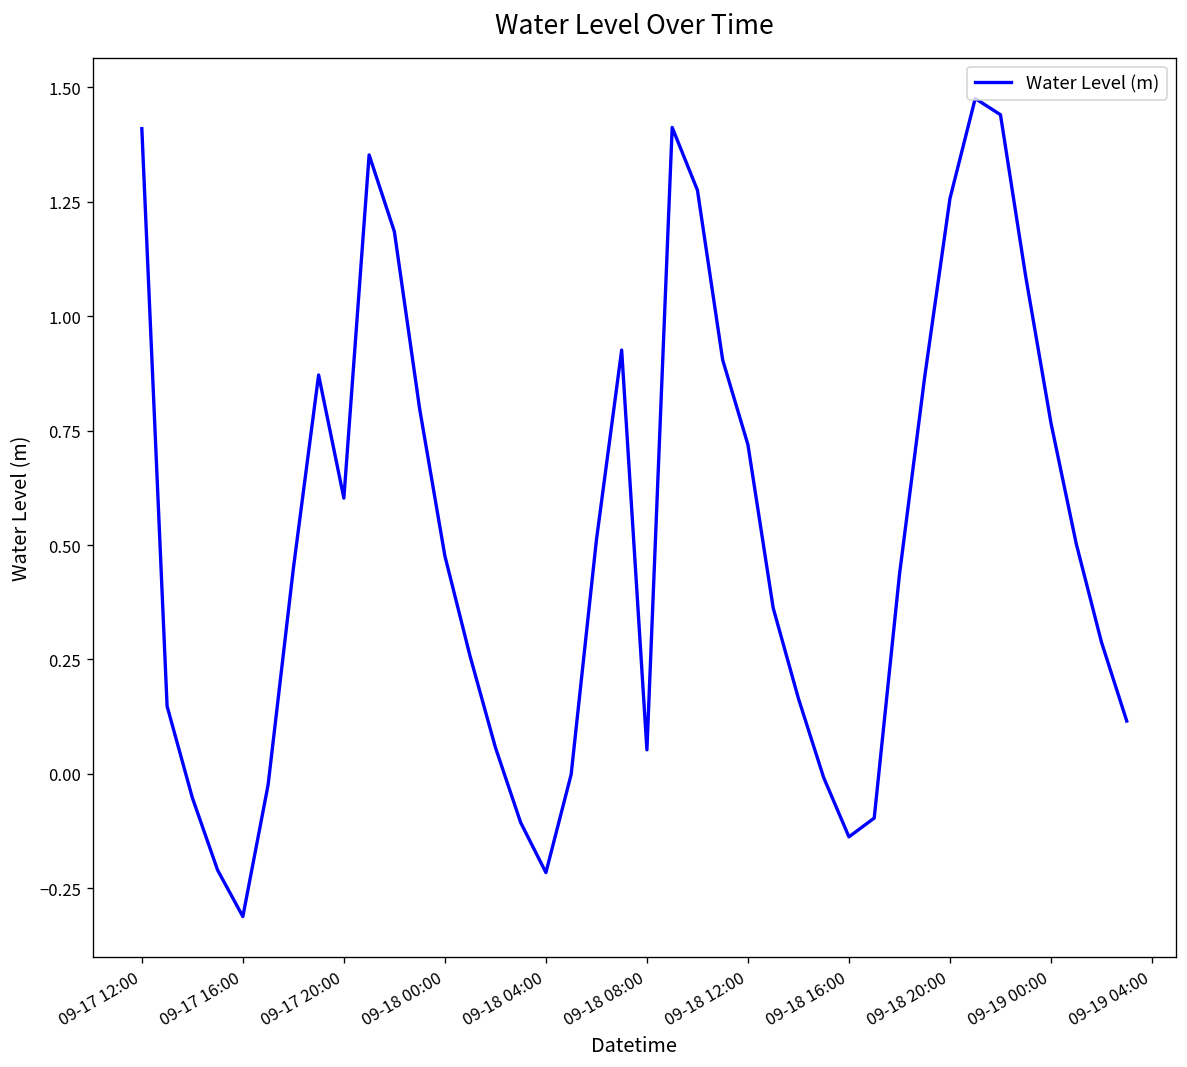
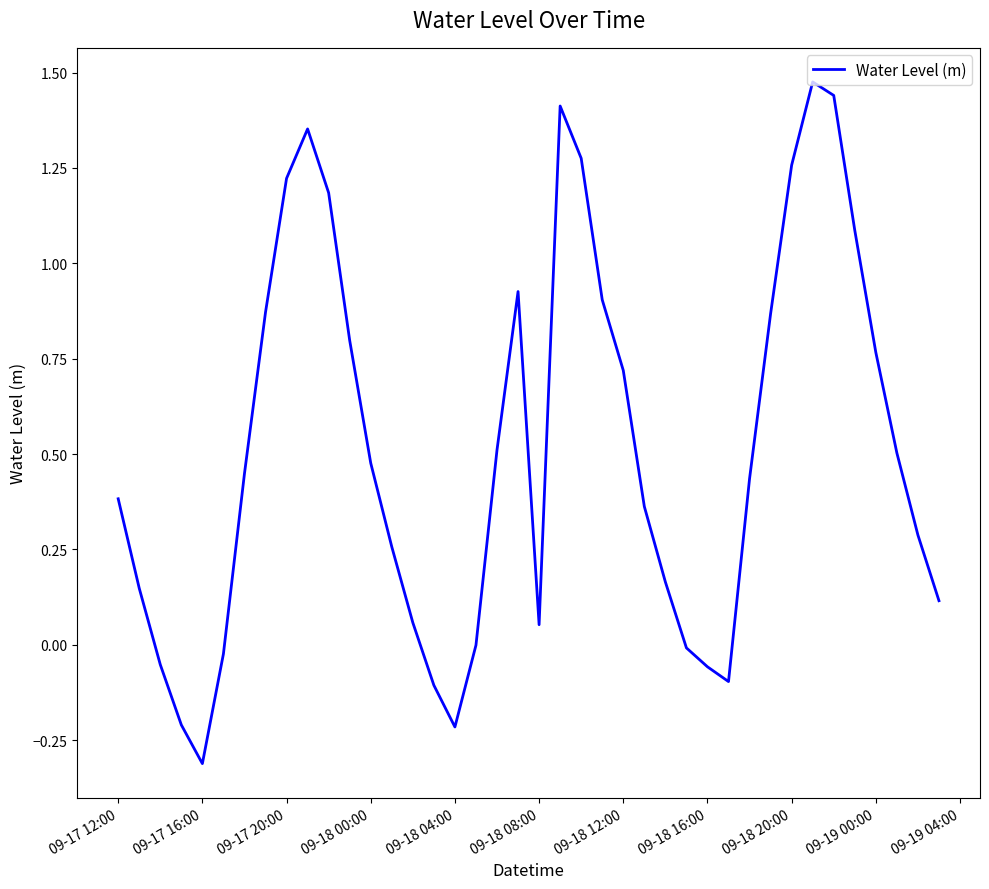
  {
-   "09-17 12:00": 1.41,
+   "09-17 12:00": 0.38,
    "09-17 16:00": -0.31,
-   "09-17 20:00": 0.60,
+   "09-17 20:00": 1.22,
    "09-18 00:00": 0.48,
    "09-18 04:00": -0.22,
    "09-18 08:00": 0.05,
    "09-18 12:00": 0.72,
-   "09-18 16:00": -0.14,
+   "09-18 16:00": -0.06,
    "09-18 20:00": 1.26,
    "09-19 00:00": 0.77
  }
